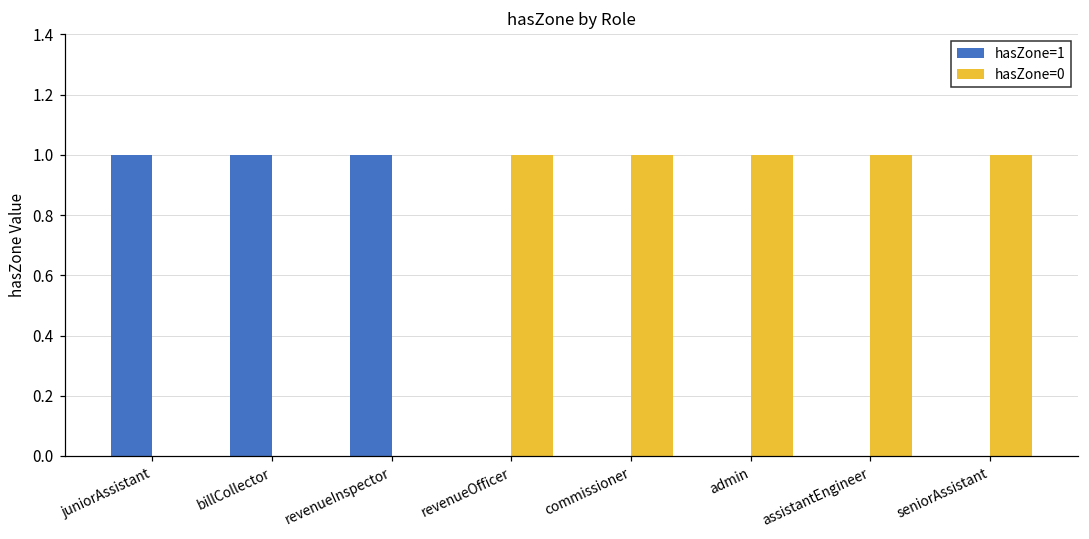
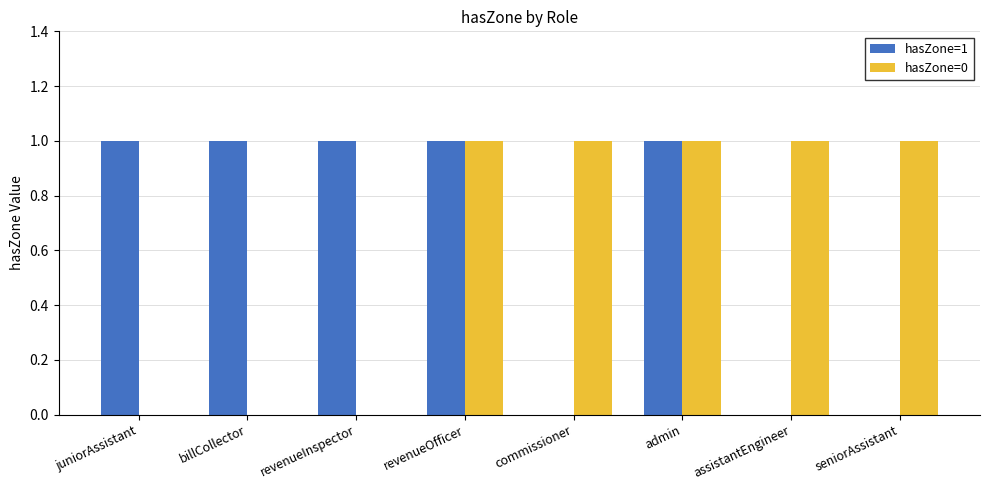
  {
    "hasZone=1": {
      "juniorAssistant": 1,
      "billCollector": 1,
      "revenueInspector": 1,
-     "revenueOfficer": 0,
+     "revenueOfficer": 1,
      "commissioner": 0,
-     "admin": 0,
+     "admin": 1,
      "assistantEngineer": 0,
      "seniorAssistant": 0
    },
    "hasZone=0": {
      "juniorAssistant": 0,
      "billCollector": 0,
      "revenueInspector": 0,
      "revenueOfficer": 1,
      "commissioner": 1,
      "admin": 1,
      "assistantEngineer": 1,
      "seniorAssistant": 1
    }
  }
